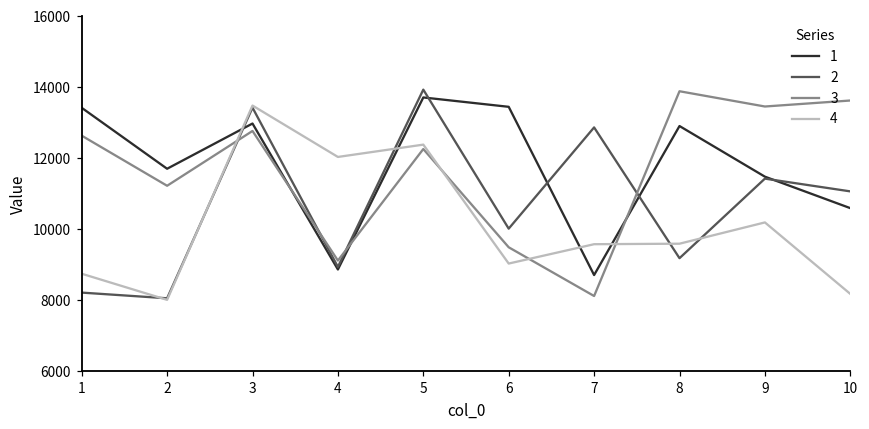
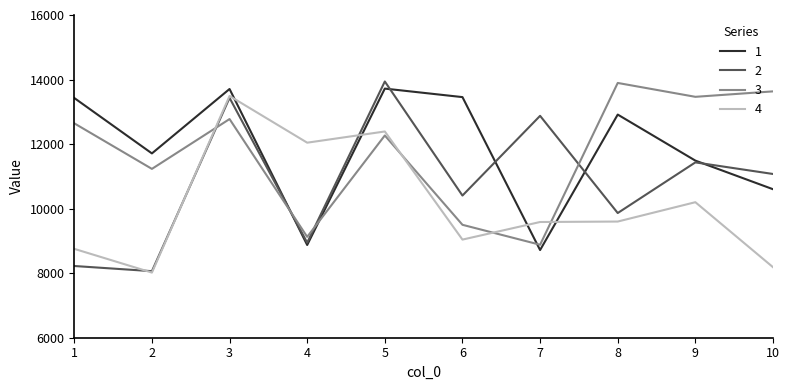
  {
    "1": {
      "1": 13400,
      "2": 11700,
-     "3": 13000,
+     "3": 13700,
      "5": 13700,
      "6": 13500,
      "7": 8700,
      "8": 12900,
      "10": 10600
    },
    "2": {
      "1": 8200,
      "5": 13900,
-     "6": 10000,
+     "6": 10400,
      "7": 12900,
-     "8": 9200,
+     "8": 9900,
      "10": 11100
    },
    "3": {
      "1": 12600,
      "2": 11200,
      "3": 12800,
      "4": 9100,
      "5": 12300,
      "6": 9500,
-     "7": 8100,
+     "7": 8900,
      "8": 13900,
      "9": 13500,
      "10": 13600
    },
    "4": {
      "1": 8800,
      "4": 12000,
      "5": 12400,
      "6": 9000,
      "7": 9600,
      "8": 9600,
      "9": 10200,
      "10": 8200
    }
  }
